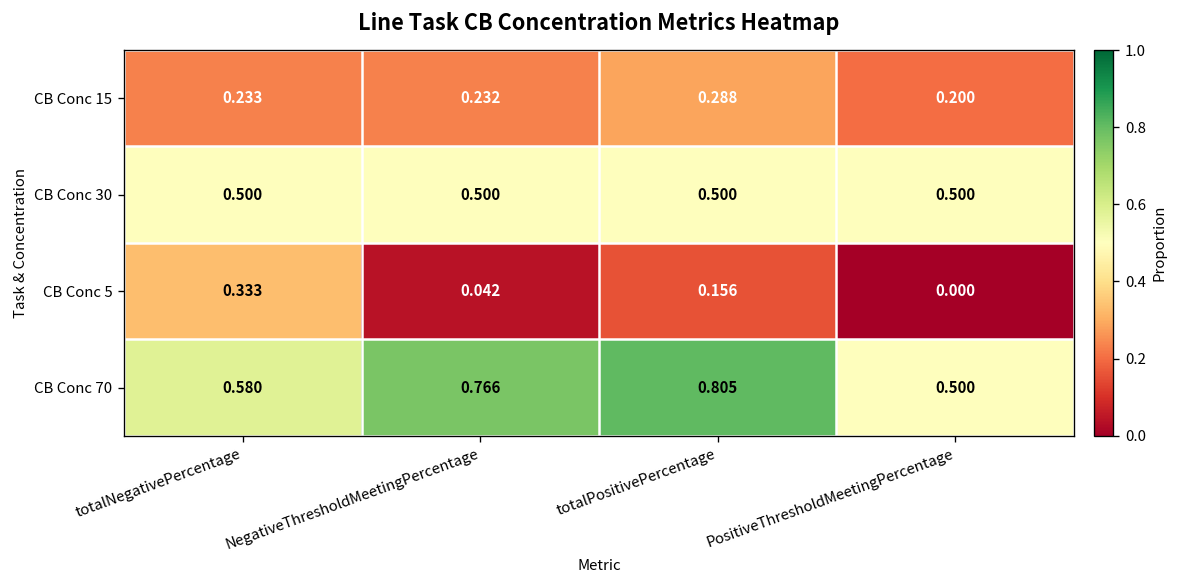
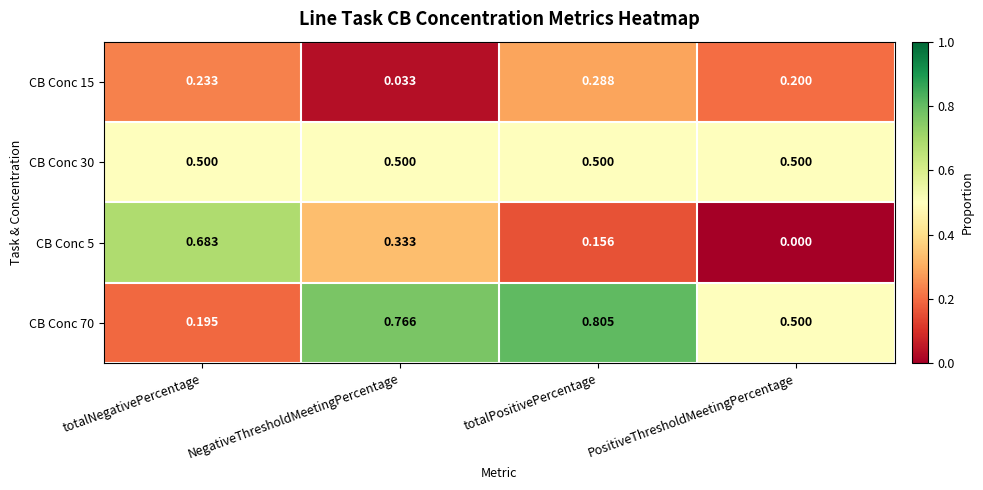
  {
    "CB Conc 15": {
      "totalNegativePercentage": 0.233,
-     "NegativeThresholdMeetingPercentage": 0.232,
+     "NegativeThresholdMeetingPercentage": 0.033,
      "totalPositivePercentage": 0.288,
      "PositiveThresholdMeetingPercentage": 0.200
    },
    "CB Conc 30": {
      "totalNegativePercentage": 0.500,
      "NegativeThresholdMeetingPercentage": 0.500,
      "totalPositivePercentage": 0.500,
      "PositiveThresholdMeetingPercentage": 0.500
    },
    "CB Conc 5": {
-     "totalNegativePercentage": 0.333,
-     "NegativeThresholdMeetingPercentage": 0.042,
+     "totalNegativePercentage": 0.683,
+     "NegativeThresholdMeetingPercentage": 0.333,
      "totalPositivePercentage": 0.156,
      "PositiveThresholdMeetingPercentage": 0.000
    },
    "CB Conc 70": {
-     "totalNegativePercentage": 0.580,
+     "totalNegativePercentage": 0.195,
      "NegativeThresholdMeetingPercentage": 0.766,
      "totalPositivePercentage": 0.805,
      "PositiveThresholdMeetingPercentage": 0.500
    }
  }
